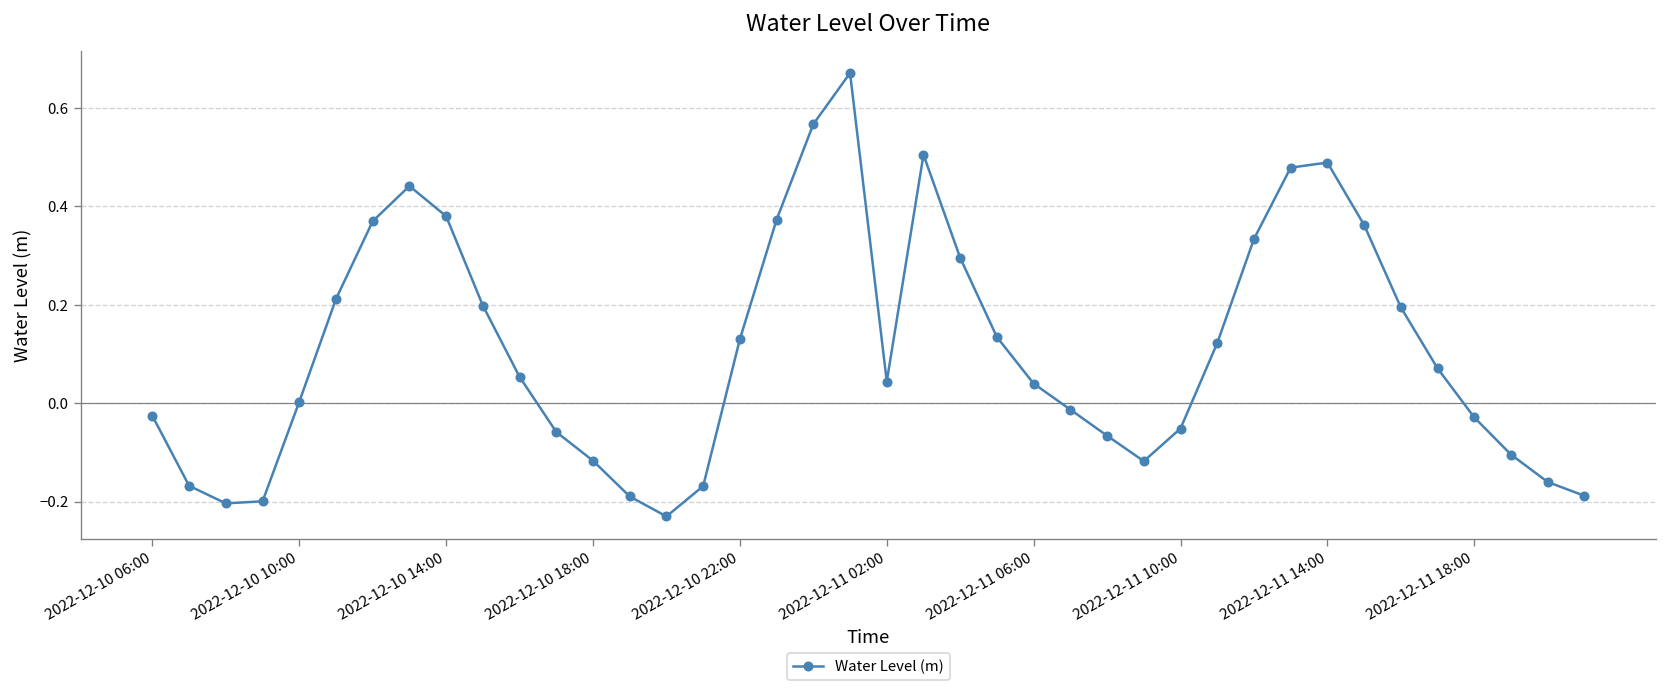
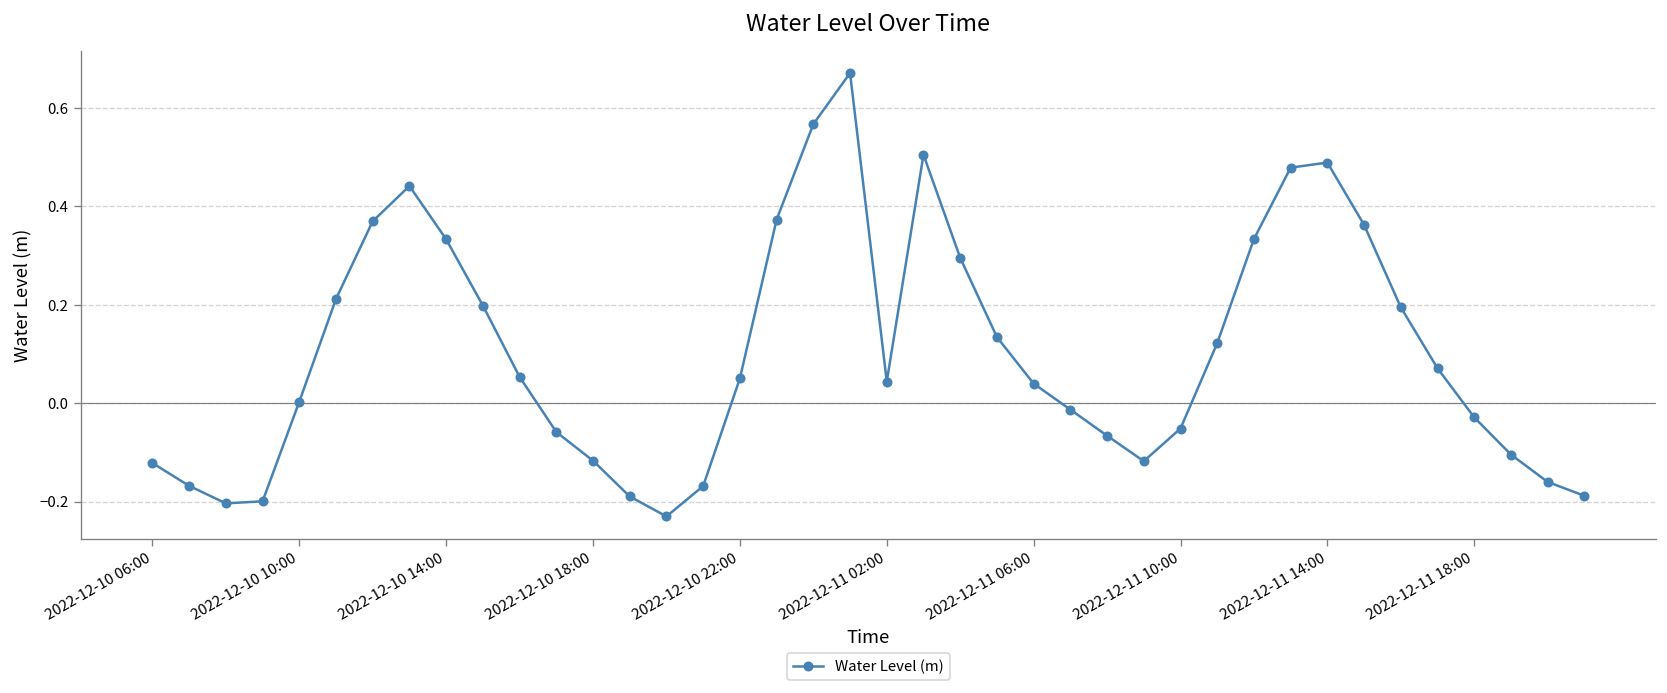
  {
-   "2022-12-10 06:00": -0.03,
+   "2022-12-10 06:00": -0.12,
    "2022-12-10 10:00": 0.00,
-   "2022-12-10 14:00": 0.38,
+   "2022-12-10 14:00": 0.33,
    "2022-12-10 18:00": -0.12,
-   "2022-12-10 22:00": 0.13,
+   "2022-12-10 22:00": 0.05,
    "2022-12-11 02:00": 0.04,
    "2022-12-11 06:00": 0.04,
    "2022-12-11 10:00": -0.05,
    "2022-12-11 14:00": 0.49,
    "2022-12-11 18:00": -0.03
  }
